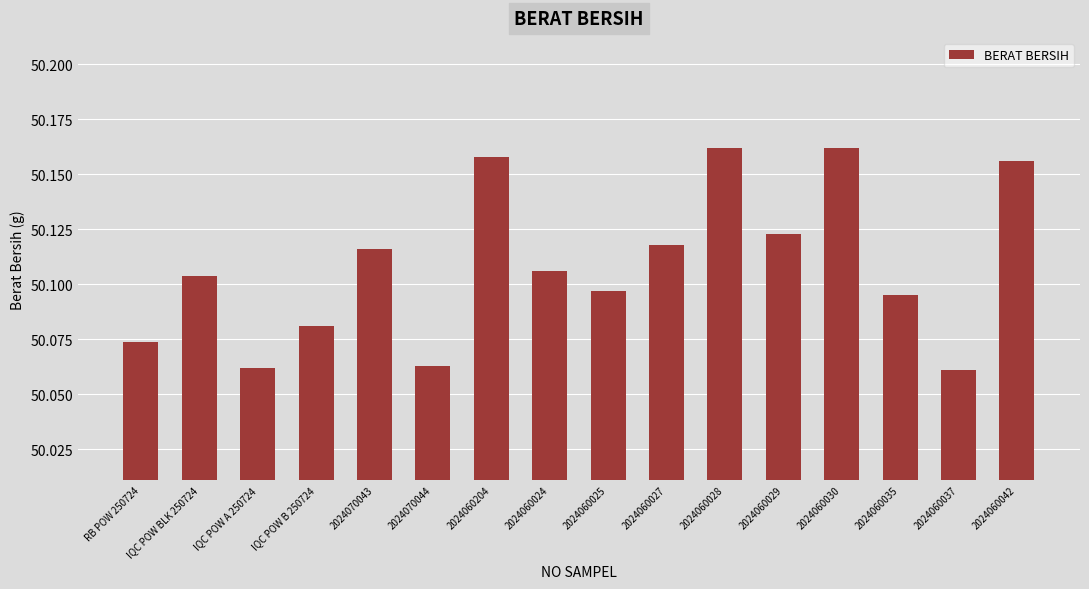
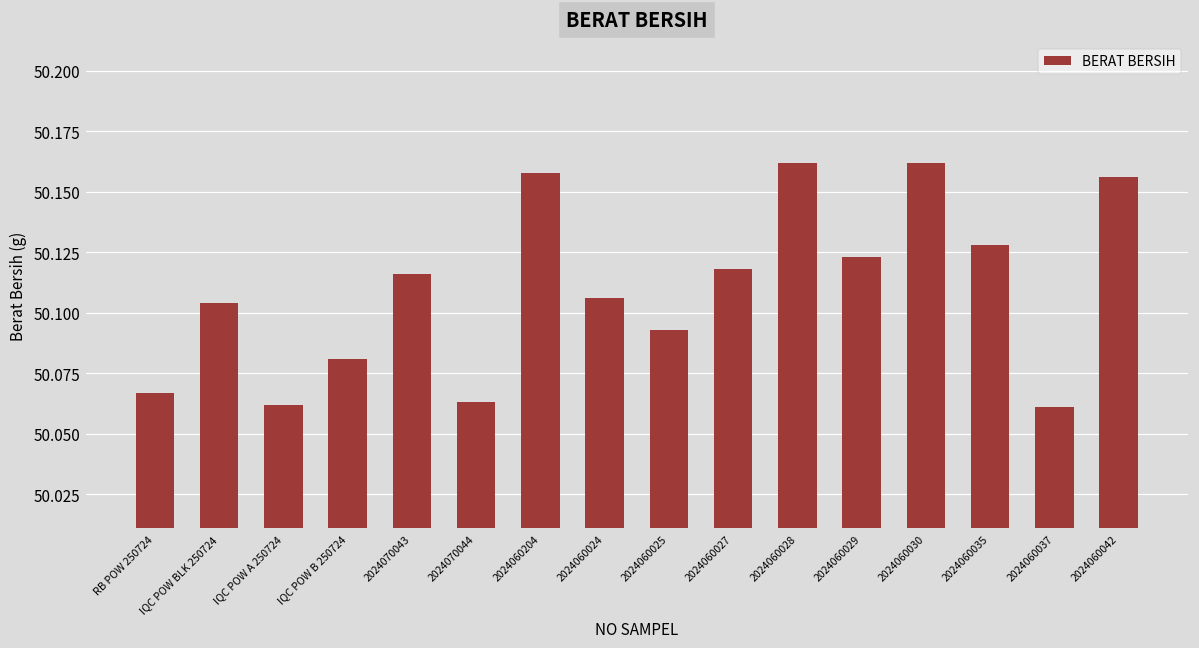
  {
-   "RB POW 250724": 50.074,
+   "RB POW 250724": 50.067,
    "IQC POW BLK 250724": 50.104,
    "IQC POW A 250724": 50.062,
    "IQC POW B 250724": 50.081,
    "2024070043": 50.116,
    "2024070044": 50.063,
    "2024060204": 50.158,
    "2024060024": 50.106,
-   "2024060025": 50.097,
+   "2024060025": 50.093,
    "2024060027": 50.118,
    "2024060028": 50.162,
    "2024060029": 50.123,
    "2024060030": 50.162,
-   "2024060035": 50.095,
+   "2024060035": 50.128,
    "2024060037": 50.061,
    "2024060042": 50.156
  }
